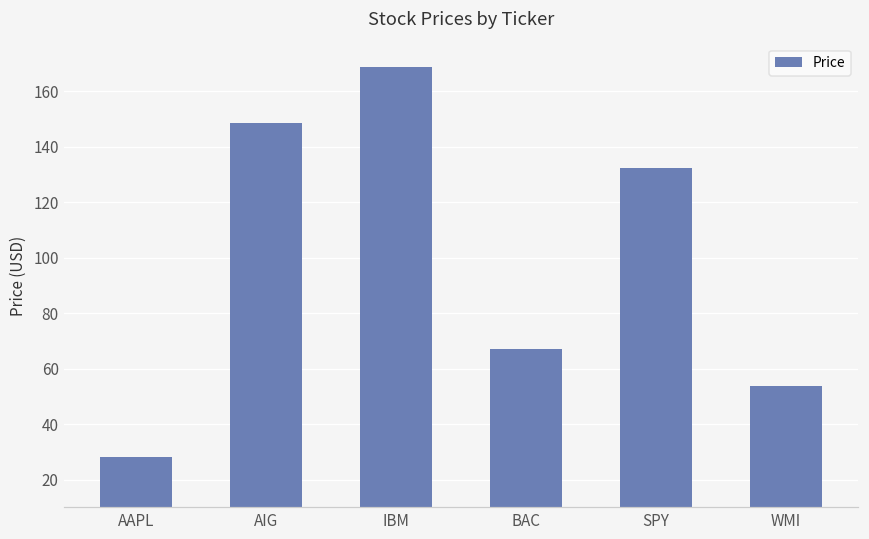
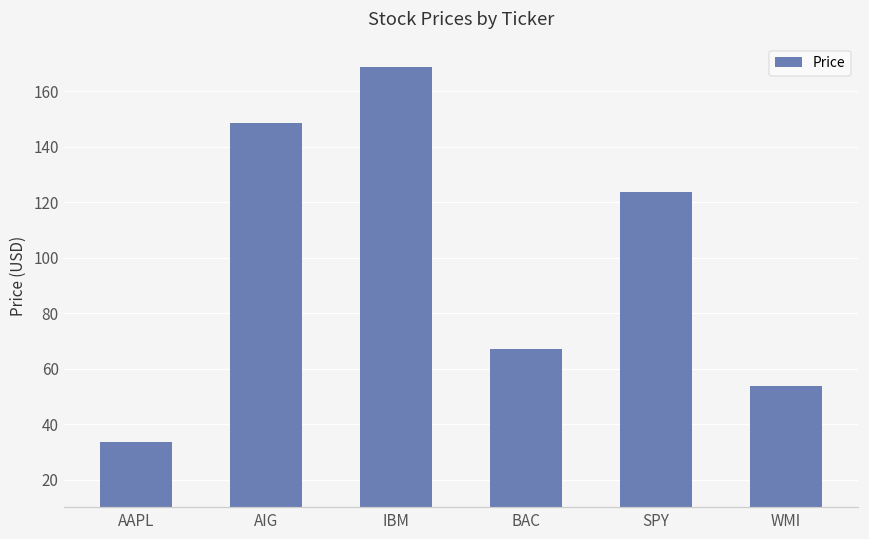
  {
-   "AAPL": 28,
+   "AAPL": 34,
    "AIG": 149,
    "IBM": 169,
    "BAC": 67,
-   "SPY": 132,
+   "SPY": 124,
    "WMI": 54
  }
